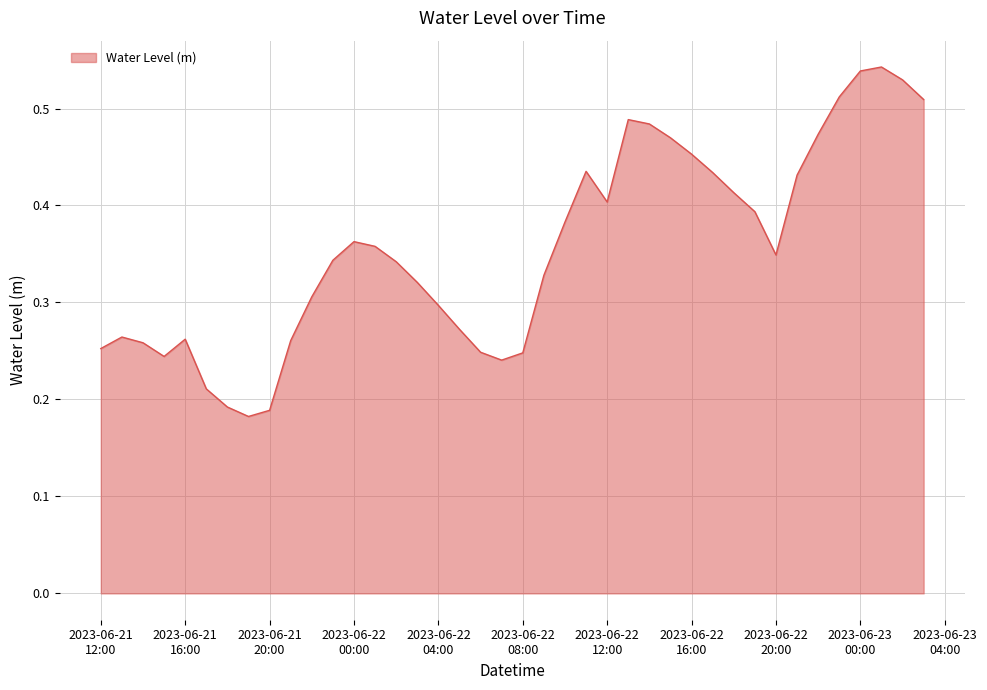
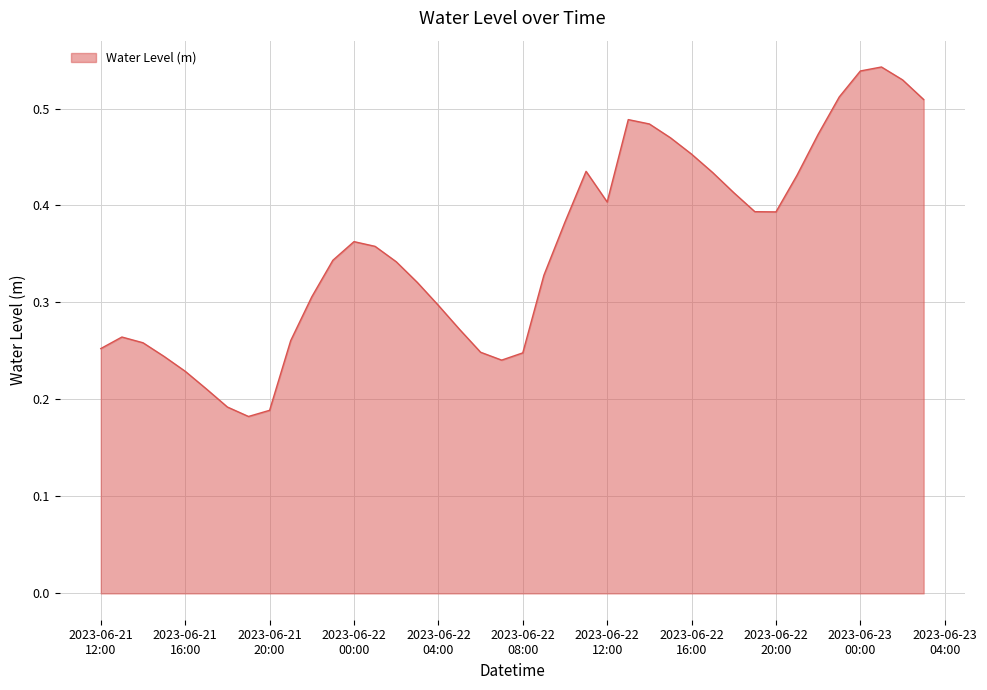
  {
    "2023-06-21 12:00": 0.25,
-   "2023-06-21 16:00": 0.26,
+   "2023-06-21 16:00": 0.23,
    "2023-06-21 20:00": 0.19,
    "2023-06-22 00:00": 0.36,
    "2023-06-22 04:00": 0.30,
    "2023-06-22 08:00": 0.25,
    "2023-06-22 12:00": 0.40,
    "2023-06-22 16:00": 0.45,
-   "2023-06-22 20:00": 0.35,
+   "2023-06-22 20:00": 0.39,
    "2023-06-23 00:00": 0.54
  }
